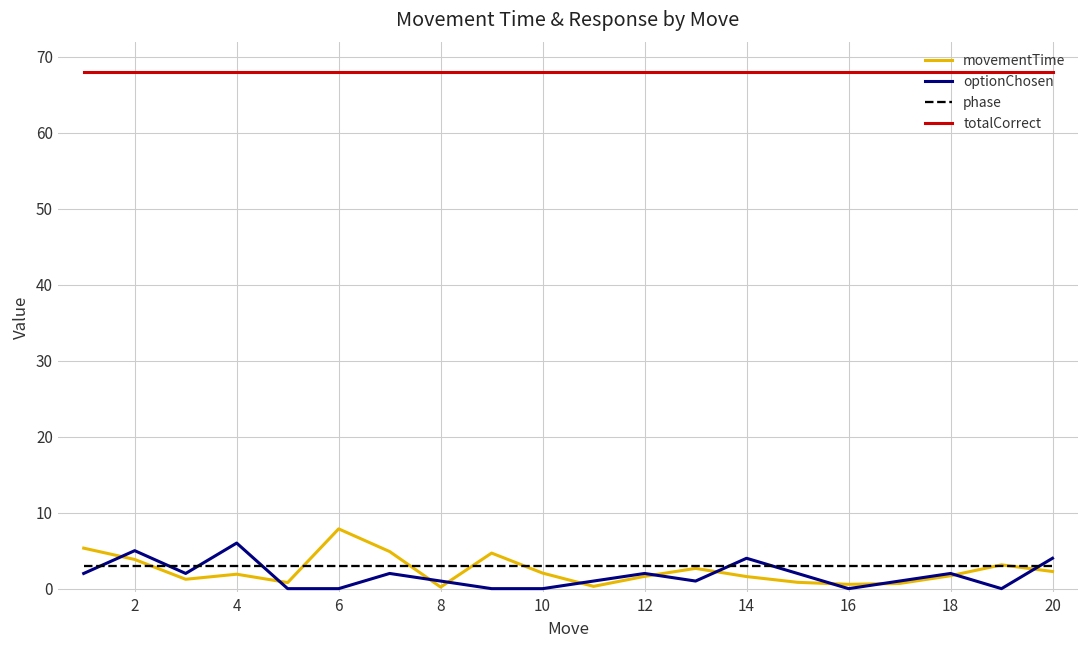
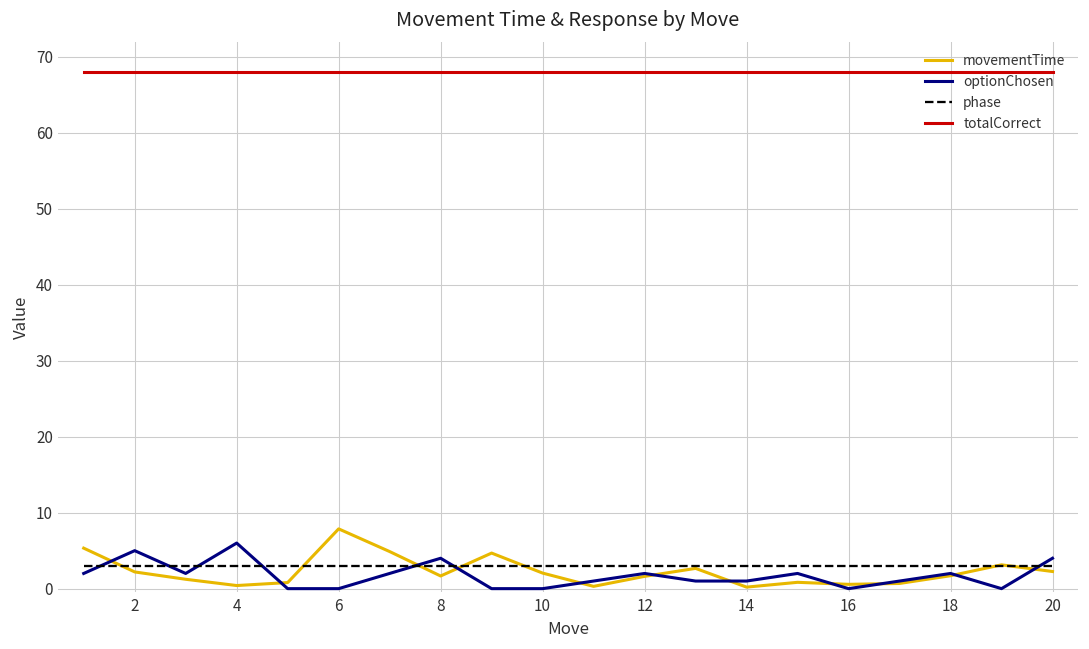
  {
    "movementTime": {
-     "2": 4,
-     "4": 2,
+     "2": 2,
+     "4": 0,
      "6": 8,
-     "8": 0,
+     "8": 2,
      "10": 2,
      "12": 2,
-     "14": 2,
+     "14": 0,
      "16": 1,
      "20": 2
    },
    "optionChosen": {
      "2": 5,
      "4": 6,
      "6": 0,
-     "8": 1,
+     "8": 4,
      "10": 0,
      "12": 2,
-     "14": 4,
+     "14": 1,
      "16": 0,
      "20": 4
    },
    "phase": {
      "2": 3,
      "4": 3,
      "6": 3,
      "8": 3,
      "10": 3,
      "12": 3,
      "14": 3,
      "16": 3,
      "18": 3,
      "20": 3
    },
    "totalCorrect": {
      "2": 68,
      "4": 68,
      "6": 68,
      "8": 68,
      "10": 68,
      "12": 68,
      "14": 68,
      "16": 68,
      "18": 68,
      "20": 68
    }
  }
